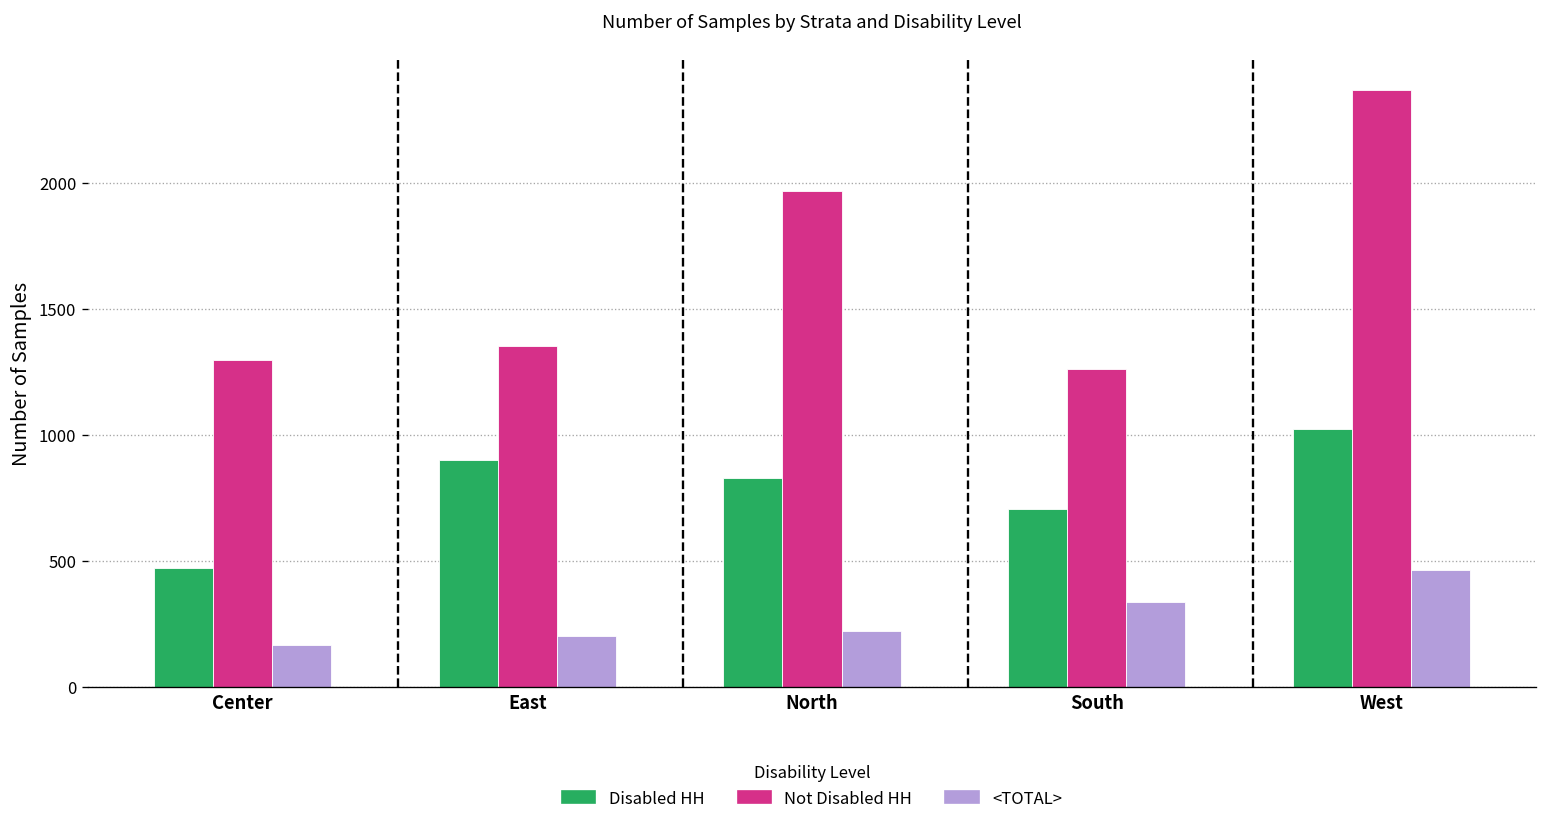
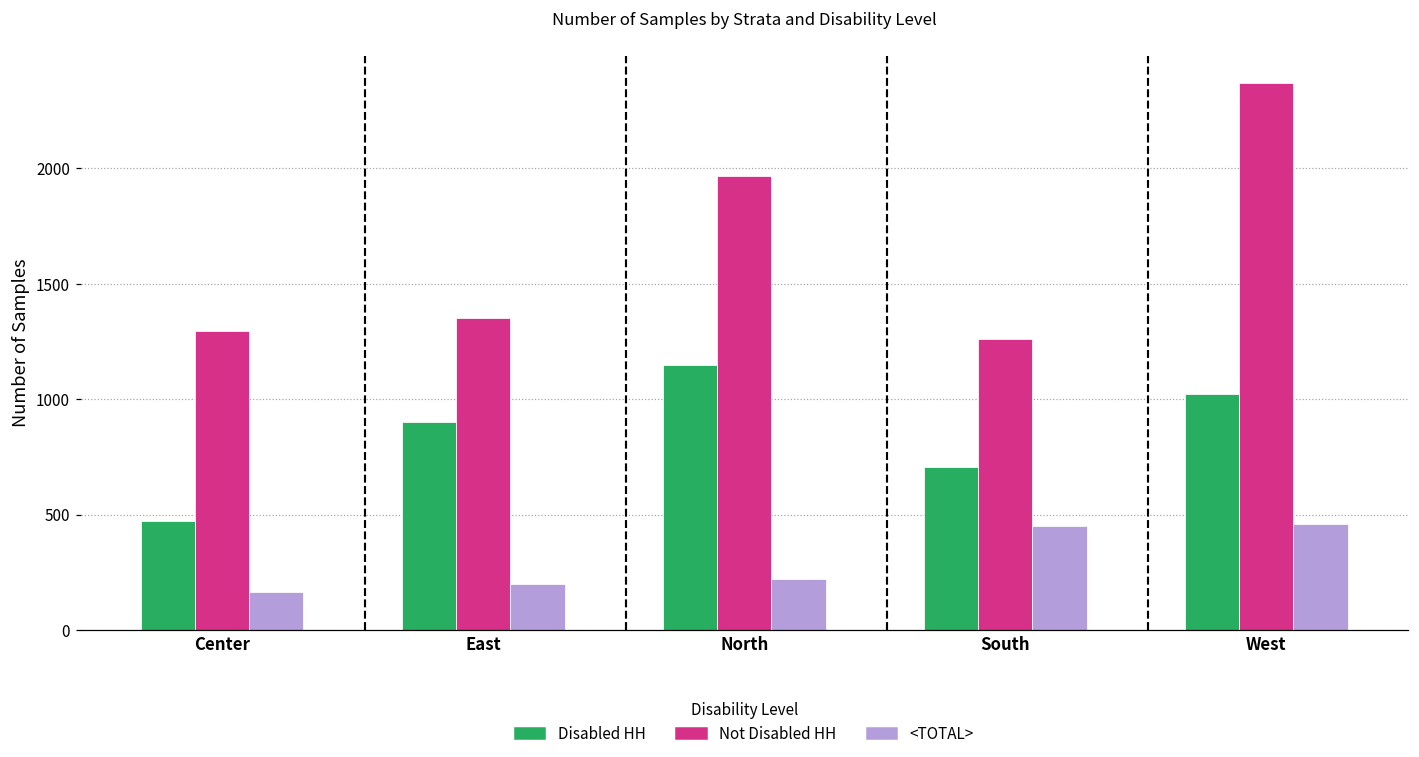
  {
    "Disabled HH": {
      "Center": 470,
      "East": 900,
-     "North": 830,
+     "North": 1150,
      "South": 710,
      "West": 1020
    },
    "Not Disabled HH": {
      "Center": 1300,
      "East": 1350,
      "North": 1970,
      "South": 1260,
      "West": 2370
    },
    "<TOTAL>": {
      "Center": 170,
      "East": 200,
      "North": 220,
-     "South": 340,
+     "South": 450,
      "West": 460
    }
  }
